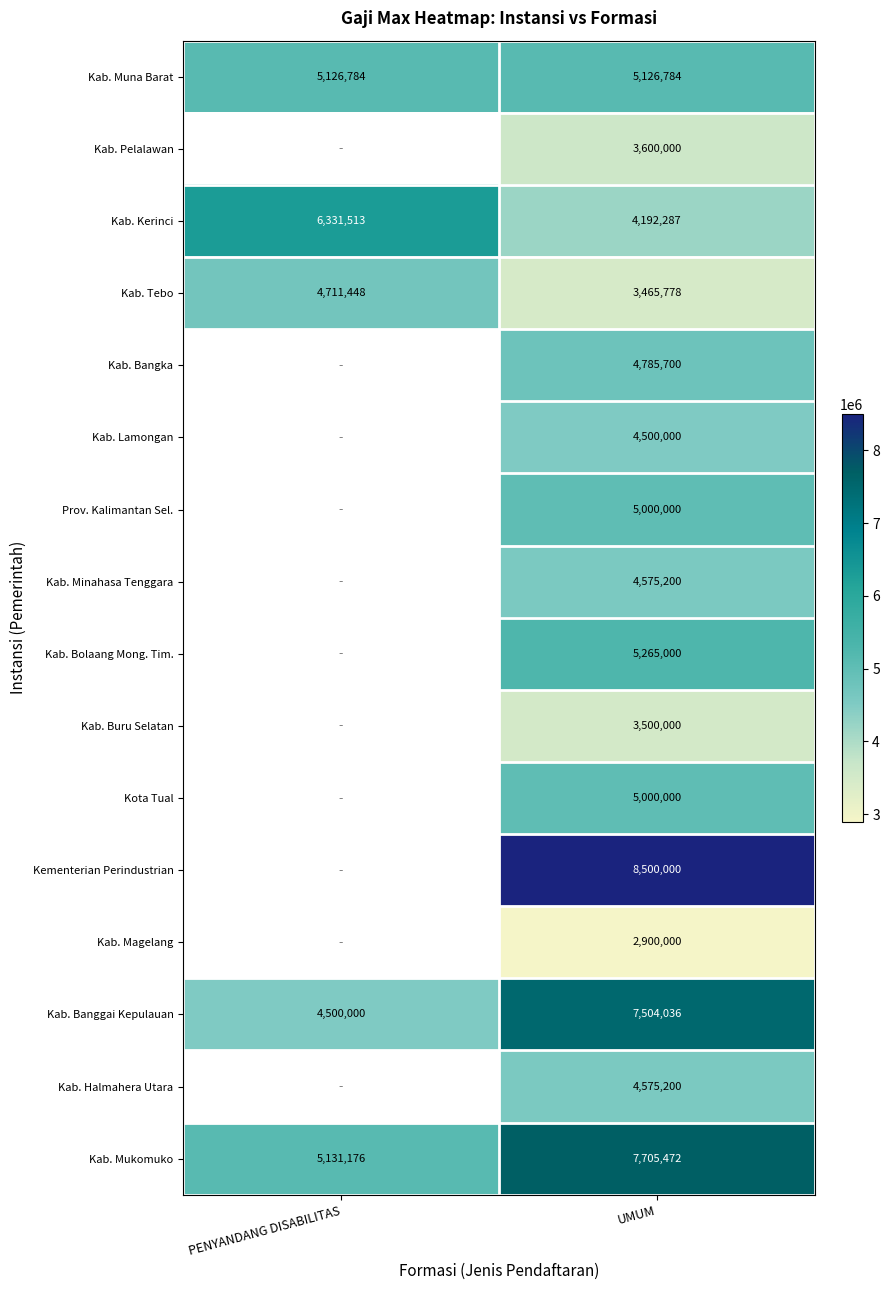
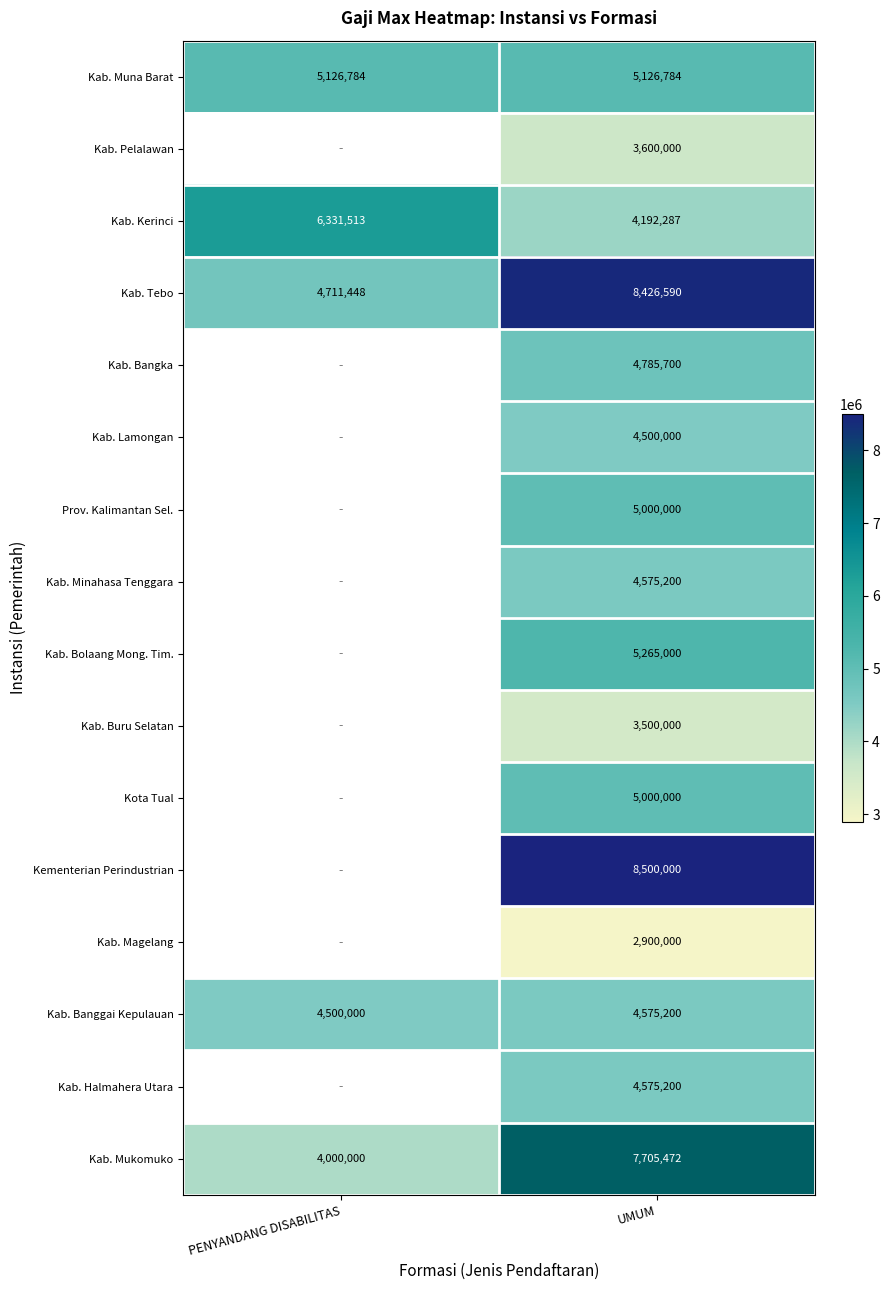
  {
    "Kab. Muna Barat": {
      "PENYANDANG DISABILITAS": "5,126,784",
      "UMUM": "5,126,784"
    },
    "Kab. Pelalawan": {
      "UMUM": "3,600,000"
    },
    "Kab. Kerinci": {
      "PENYANDANG DISABILITAS": "6,331,513",
      "UMUM": "4,192,287"
    },
    "Kab. Tebo": {
      "PENYANDANG DISABILITAS": "4,711,448",
-     "UMUM": "3,465,778"
+     "UMUM": "8,426,590"
    },
    "Kab. Bangka": {
      "UMUM": "4,785,700"
    },
    "Kab. Lamongan": {
      "UMUM": "4,500,000"
    },
    "Prov. Kalimantan Sel.": {
      "UMUM": "5,000,000"
    },
    "Kab. Minahasa Tenggara": {
      "UMUM": "4,575,200"
    },
    "Kab. Bolaang Mong. Tim.": {
      "UMUM": "5,265,000"
    },
    "Kab. Buru Selatan": {
      "UMUM": "3,500,000"
    },
    "Kota Tual": {
      "UMUM": "5,000,000"
    },
    "Kementerian Perindustrian": {
      "UMUM": "8,500,000"
    },
    "Kab. Magelang": {
      "UMUM": "2,900,000"
    },
    "Kab. Banggai Kepulauan": {
      "PENYANDANG DISABILITAS": "4,500,000",
-     "UMUM": "7,504,036"
+     "UMUM": "4,575,200"
    },
    "Kab. Halmahera Utara": {
      "UMUM": "4,575,200"
    },
    "Kab. Mukomuko": {
-     "PENYANDANG DISABILITAS": "5,131,176",
+     "PENYANDANG DISABILITAS": "4,000,000",
      "UMUM": "7,705,472"
    }
  }
